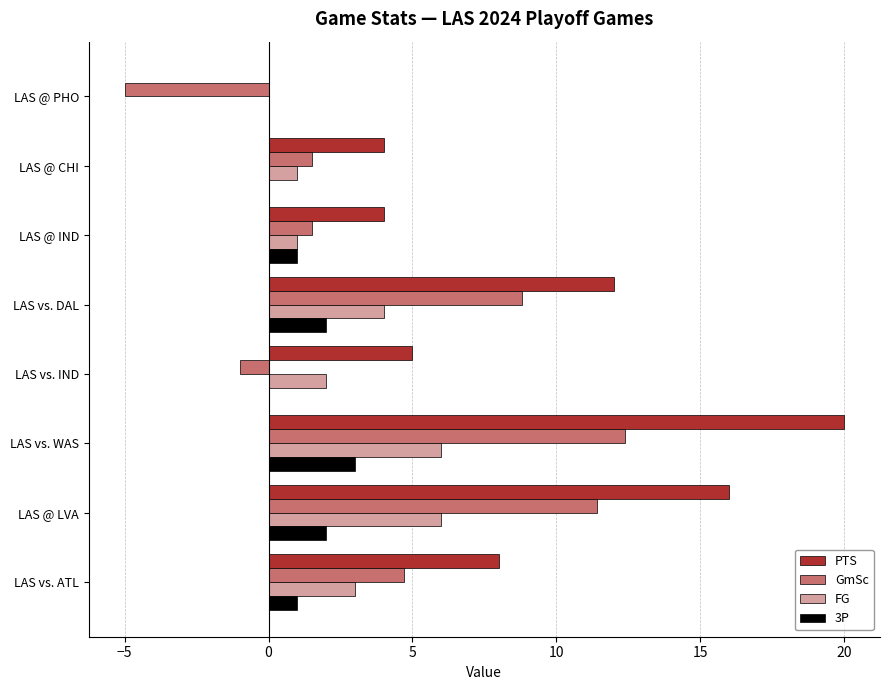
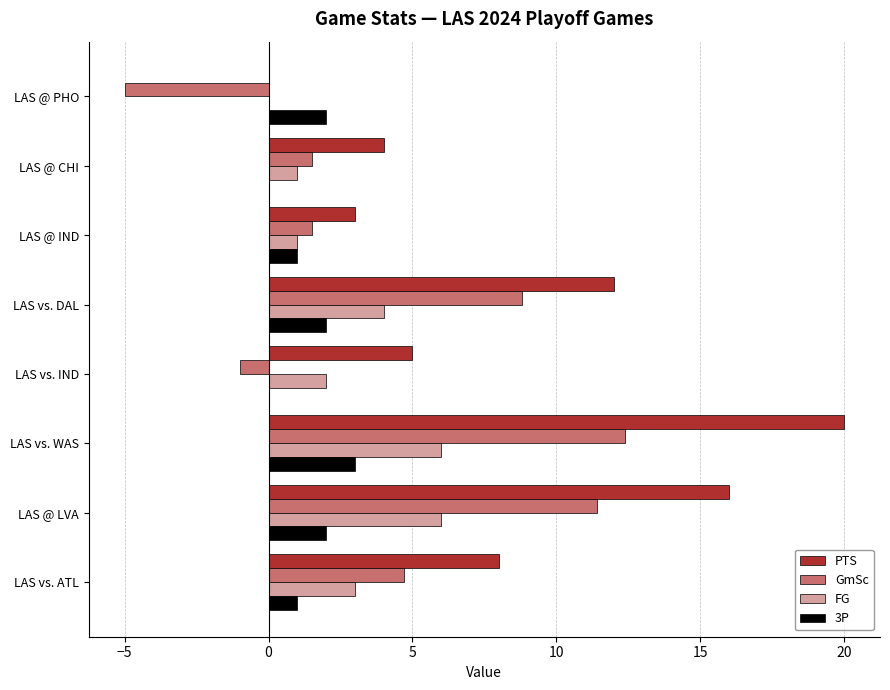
  {
    "PTS": {
      "LAS @ PHO": 0,
      "LAS @ CHI": 4,
-     "LAS @ IND": 4,
+     "LAS @ IND": 3,
      "LAS vs. DAL": 12,
      "LAS vs. IND": 5,
      "LAS vs. WAS": 20,
      "LAS @ LVA": 16,
      "LAS vs. ATL": 8
    },
    "GmSc": {
      "LAS @ PHO": -5,
      "LAS @ CHI": 1.5,
      "LAS @ IND": 1.5,
      "LAS vs. DAL": 8.8,
      "LAS vs. IND": -1,
      "LAS vs. WAS": 12.4,
      "LAS @ LVA": 11.4,
      "LAS vs. ATL": 4.7
    },
    "FG": {
      "LAS @ PHO": 0,
      "LAS @ CHI": 1,
      "LAS @ IND": 1,
      "LAS vs. DAL": 4,
      "LAS vs. IND": 2,
      "LAS vs. WAS": 6,
      "LAS @ LVA": 6,
      "LAS vs. ATL": 3
    },
    "3P": {
-     "LAS @ PHO": 0,
+     "LAS @ PHO": 2,
      "LAS @ CHI": 0,
      "LAS @ IND": 1,
      "LAS vs. DAL": 2,
      "LAS vs. IND": 0,
      "LAS vs. WAS": 3,
      "LAS @ LVA": 2,
      "LAS vs. ATL": 1
    }
  }
